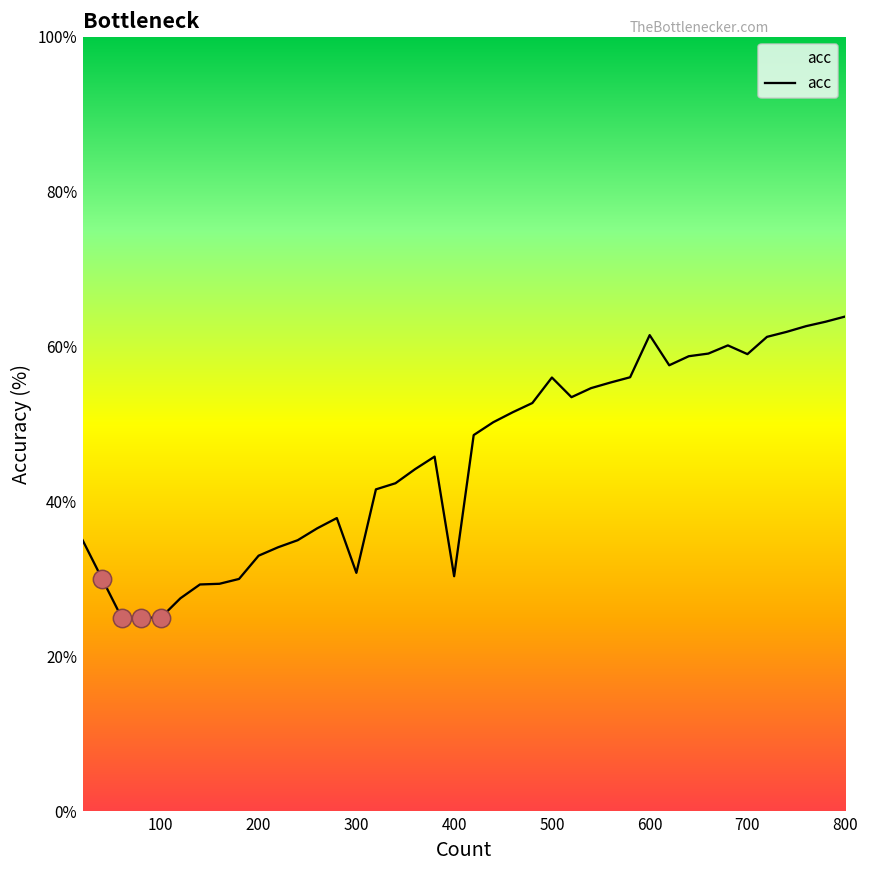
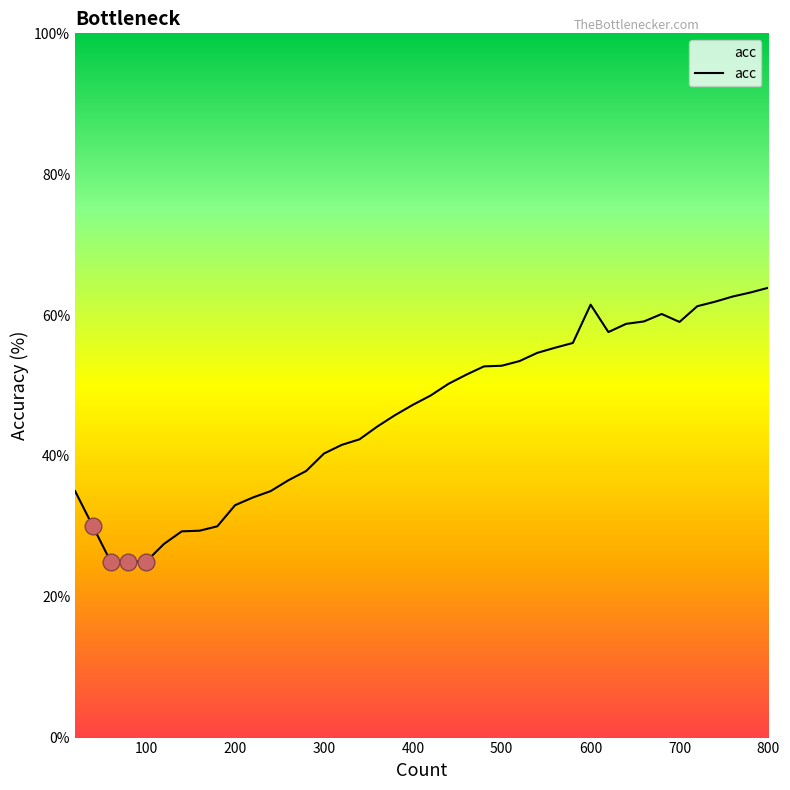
  {
    "acc": {
      "200": "33%",
-     "300": "31%",
-     "400": "30%",
-     "500": "56%",
+     "300": "40%",
+     "400": "47%",
+     "500": "53%",
      "600": "61%",
      "700": "59%",
      "800": "64%"
    }
  }
